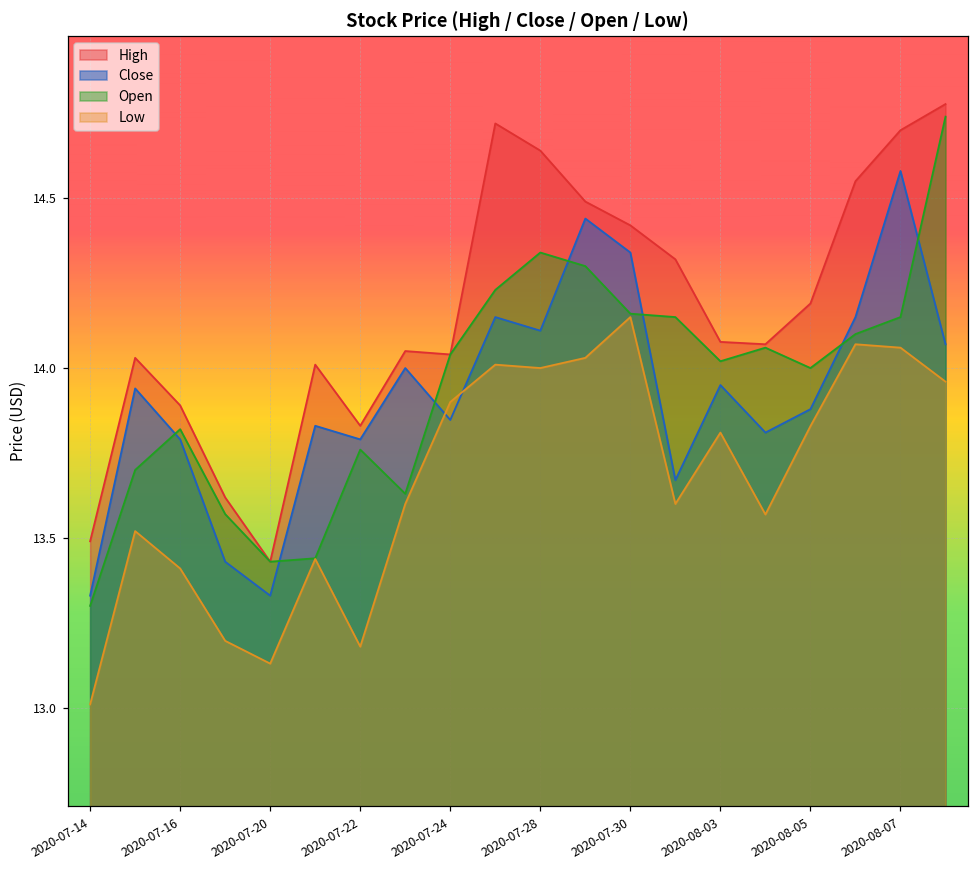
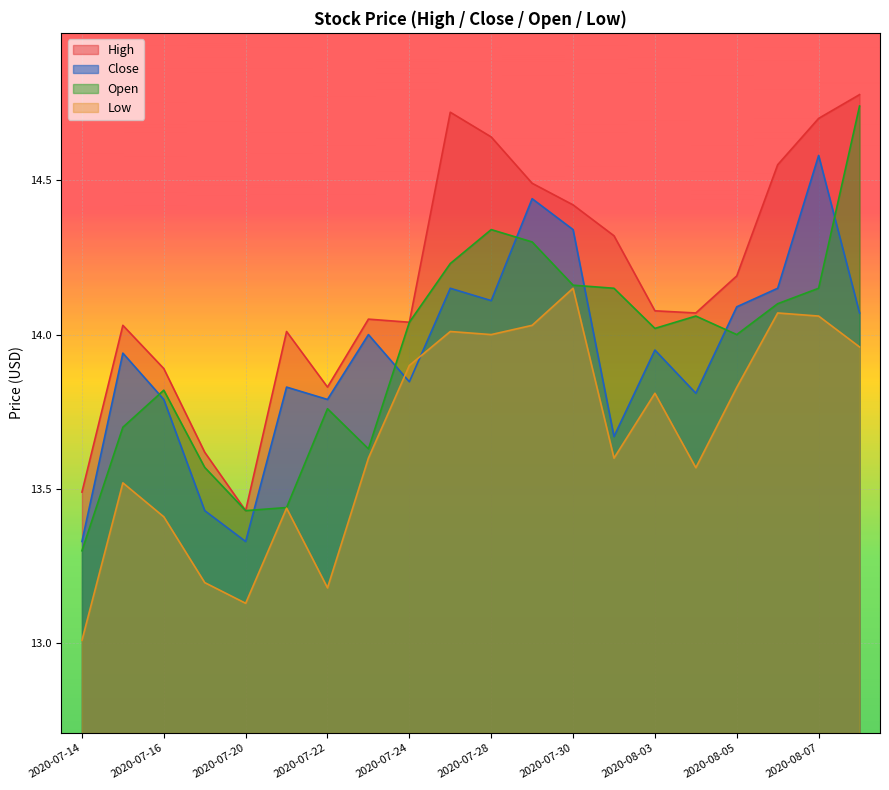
  {
    "Close": {
      "2020-07-14": 13.33,
      "2020-07-16": 13.79,
      "2020-07-20": 13.33,
      "2020-07-22": 13.79,
      "2020-07-24": 13.85,
      "2020-07-28": 14.11,
      "2020-07-30": 14.34,
      "2020-08-03": 13.95,
-     "2020-08-05": 13.88,
+     "2020-08-05": 14.09,
      "2020-08-07": 14.58
    },
    "Open": {
      "2020-07-14": 13.30,
      "2020-07-16": 13.82,
      "2020-07-22": 13.76,
      "2020-07-28": 14.34,
      "2020-07-30": 14.16,
      "2020-08-03": 14.02,
      "2020-08-05": 14.00,
      "2020-08-07": 14.15
    }
  }
